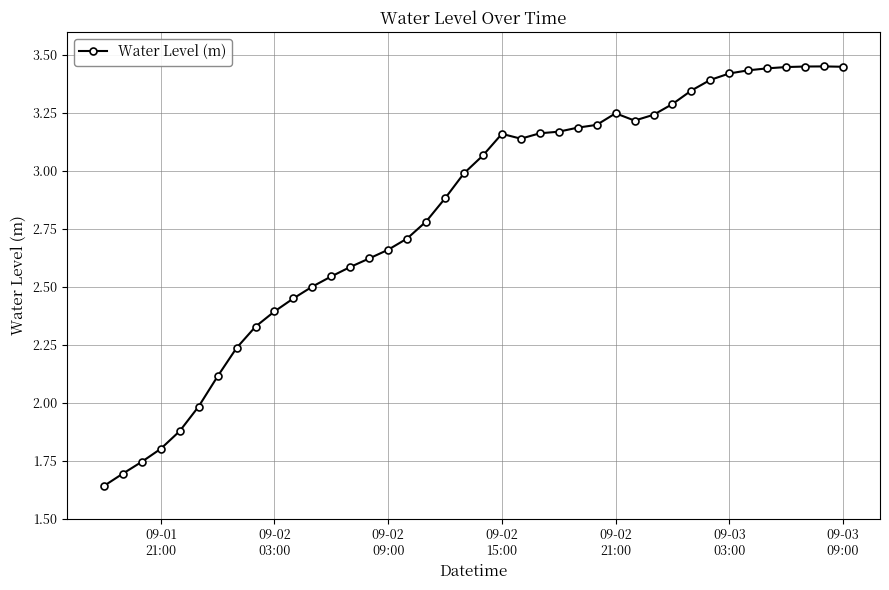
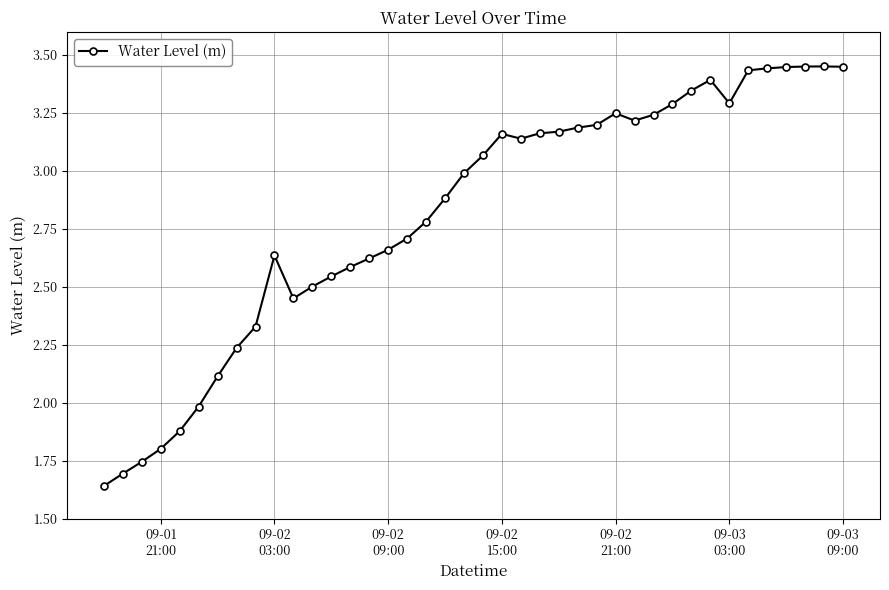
  {
    "09-01 21:00": 1.80,
-   "09-02 03:00": 2.39,
+   "09-02 03:00": 2.64,
    "09-02 09:00": 2.66,
    "09-02 15:00": 3.16,
    "09-02 21:00": 3.25,
-   "09-03 03:00": 3.42,
+   "09-03 03:00": 3.29,
    "09-03 09:00": 3.45
  }
